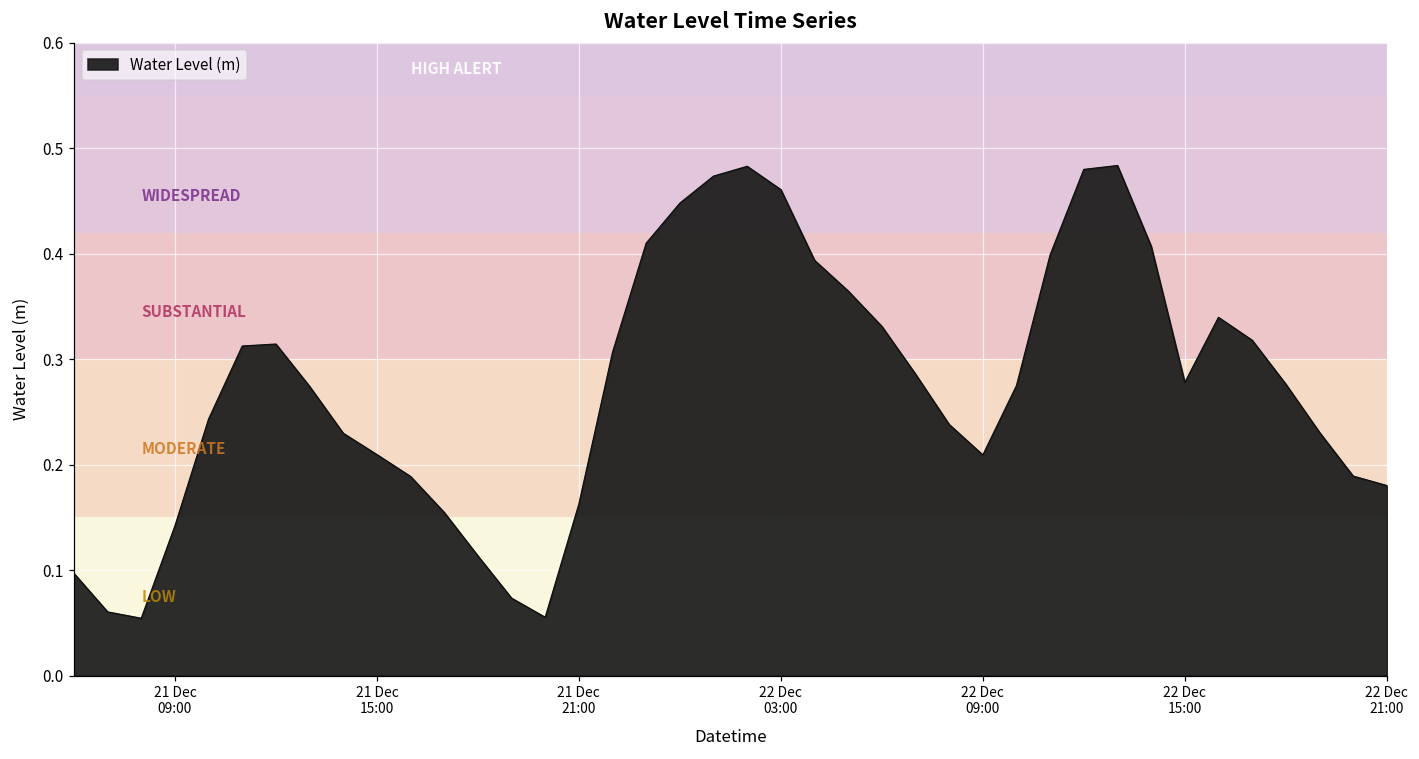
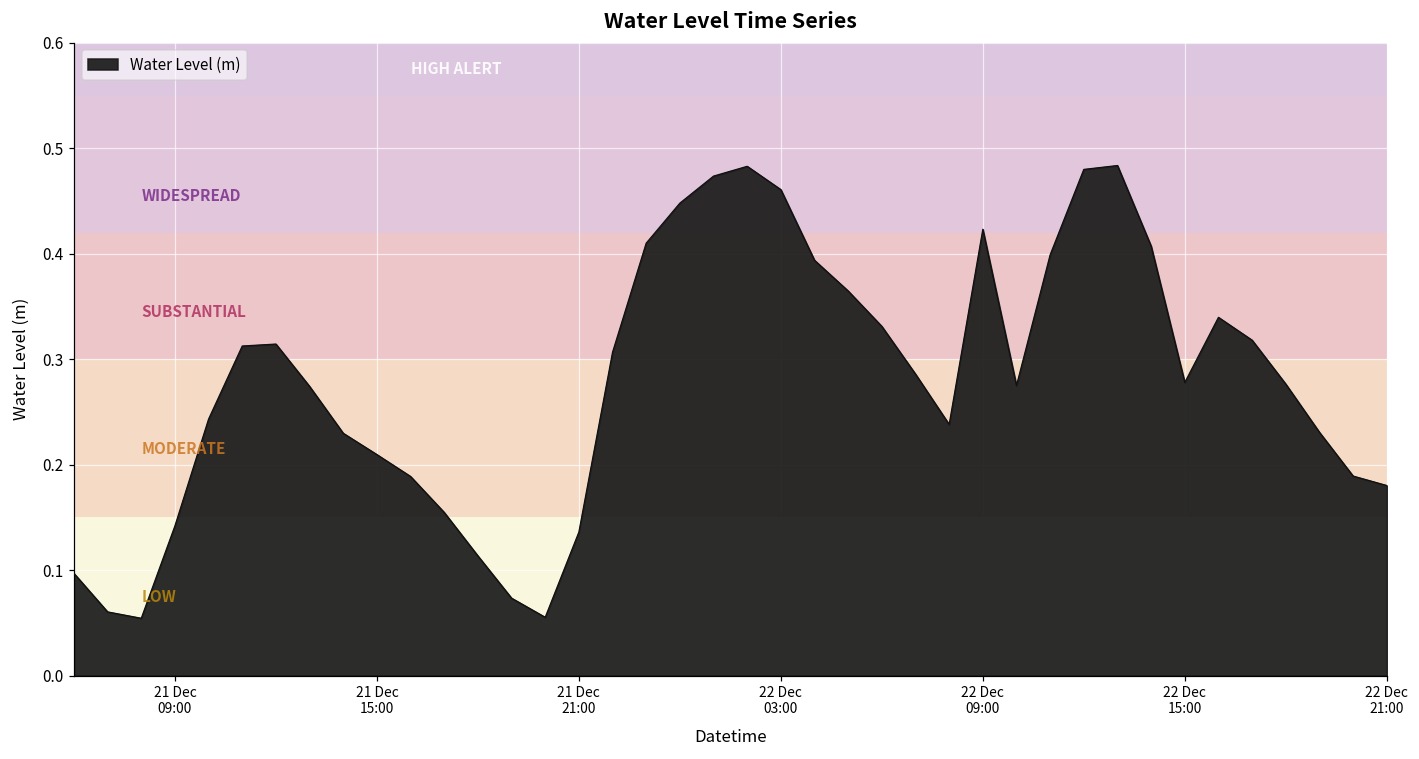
  {
    "21 Dec 09:00": 0.14,
    "21 Dec 15:00": 0.21,
-   "21 Dec 21:00": 0.16,
+   "21 Dec 21:00": 0.14,
    "22 Dec 03:00": 0.46,
-   "22 Dec 09:00": 0.21,
+   "22 Dec 09:00": 0.42,
    "22 Dec 15:00": 0.28,
    "22 Dec 21:00": 0.18
  }
